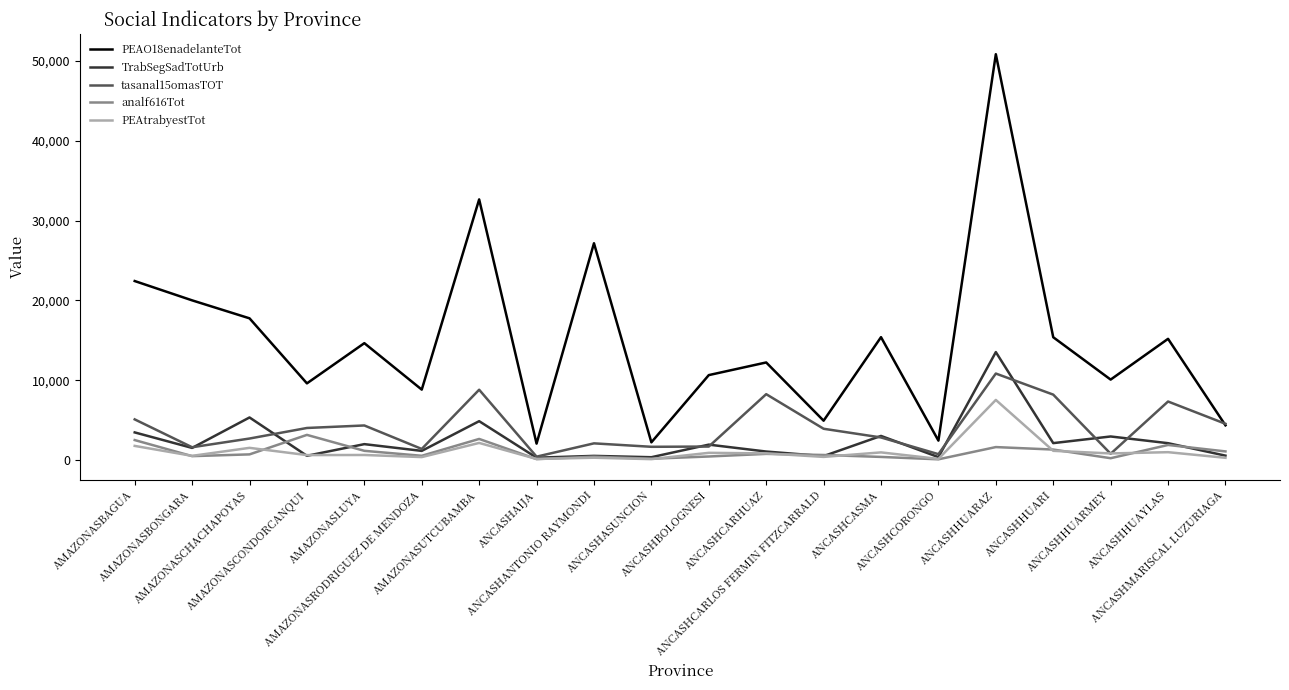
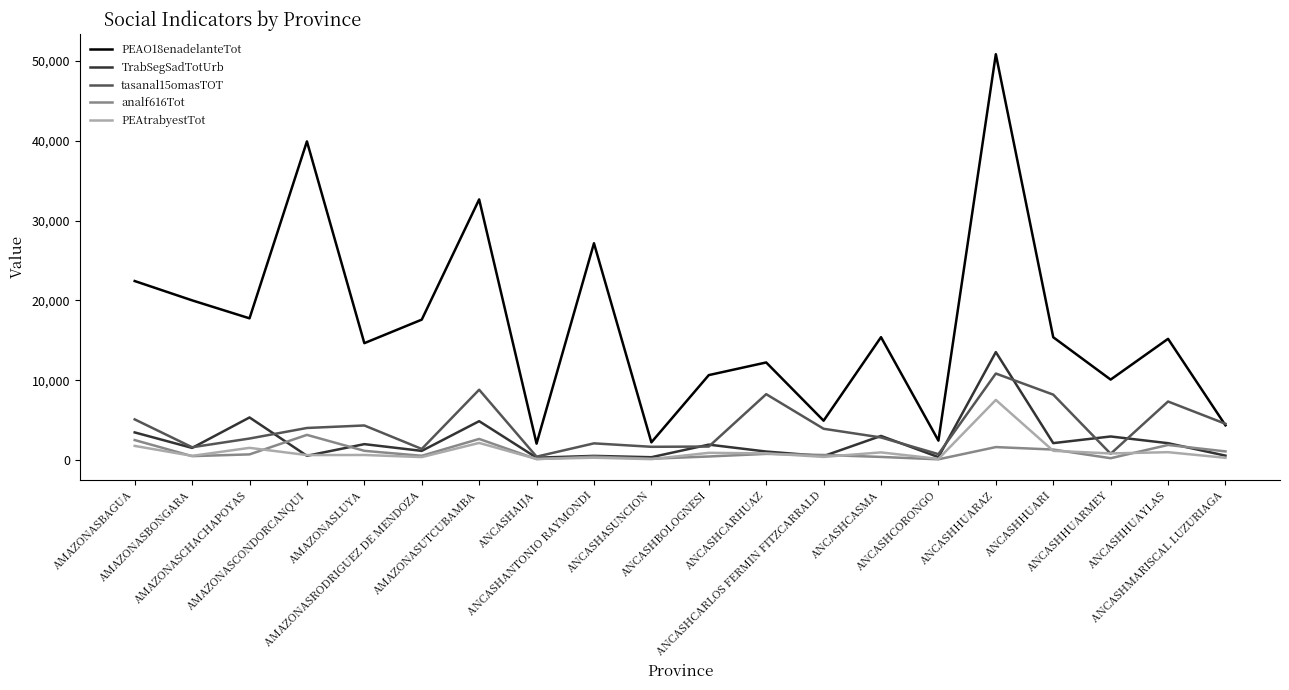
  {
    "PEAO18enadelanteTot": {
      "AMAZONASBAGUA": "22,000",
      "AMAZONASBONGARA": "20,000",
      "AMAZONASCHACHAPOYAS": "18,000",
-     "AMAZONASCONDORCANQUI": "10,000",
+     "AMAZONASCONDORCANQUI": "40,000",
      "AMAZONASLUYA": "15,000",
-     "AMAZONASRODRIGUEZ DE MENDOZA": "9,000",
+     "AMAZONASRODRIGUEZ DE MENDOZA": "18,000",
      "AMAZONASUTCUBAMBA": "33,000",
      "ANCASHAIJA": "2,000",
      "ANCASHANTONIO RAYMONDI": "27,000",
      "ANCASHASUNCION": "2,000",
      "ANCASHBOLOGNESI": "11,000",
      "ANCASHCARHUAZ": "12,000",
      "ANCASHCARLOS FERMIN FITZCARRALD": "5,000",
      "ANCASHCASMA": "15,000",
      "ANCASHCORONGO": "2,000",
      "ANCASHHUARAZ": "51,000",
      "ANCASHHUARI": "15,000",
      "ANCASHHUARMEY": "10,000",
      "ANCASHHUAYLAS": "15,000"
    }
  }
